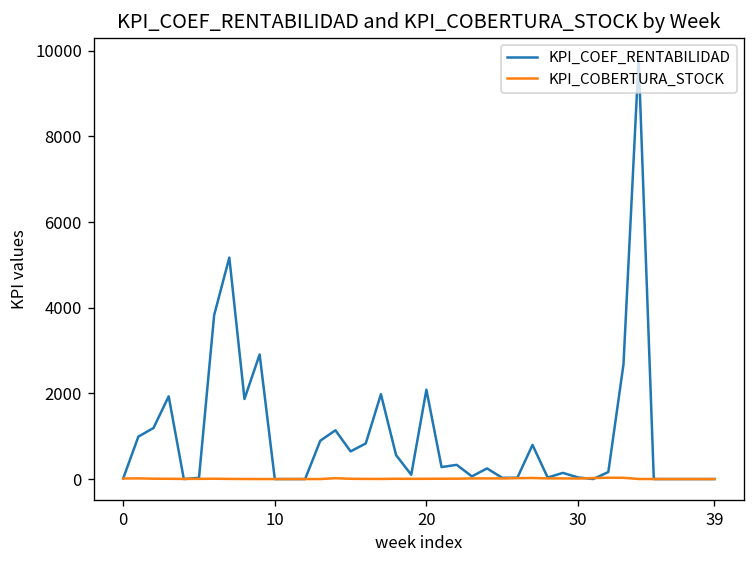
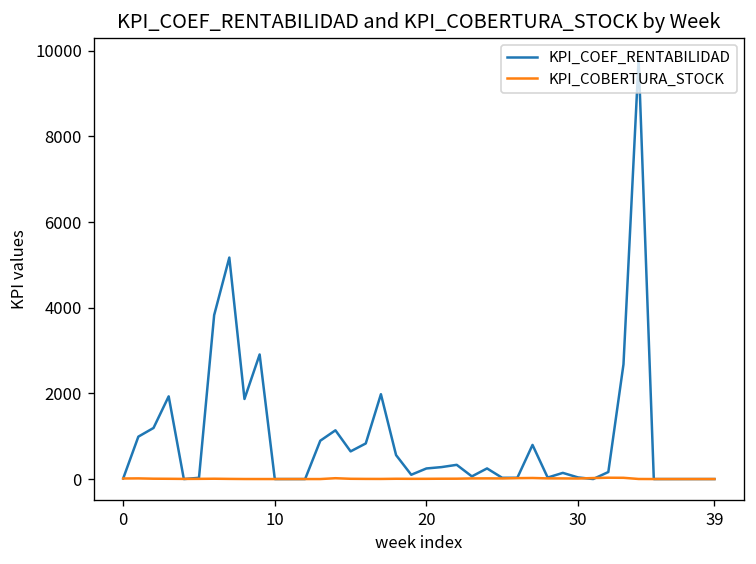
  {
    "KPI_COEF_RENTABILIDAD": {
-     "20": 2100
+     "20": 200
    },
    "KPI_COBERTURA_STOCK": {
      "20": 0
    }
  }
